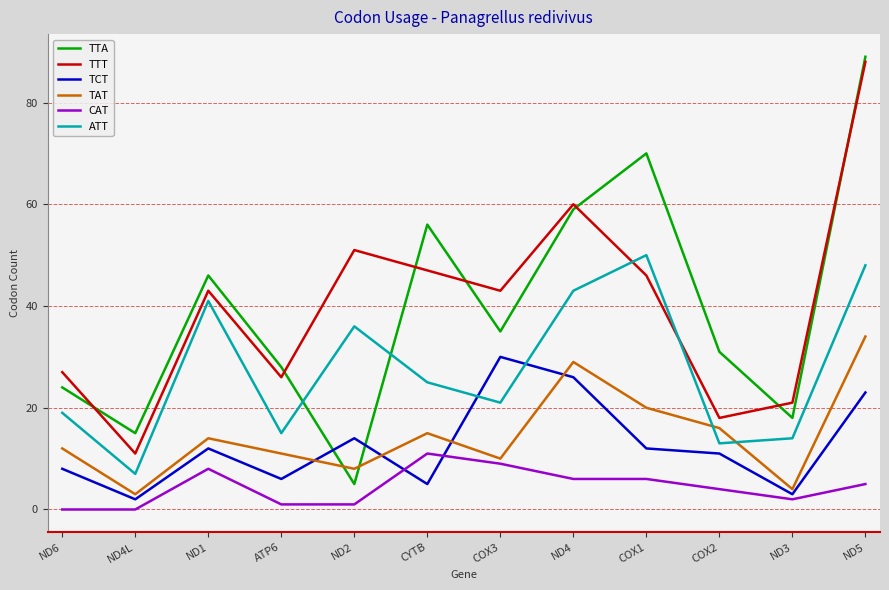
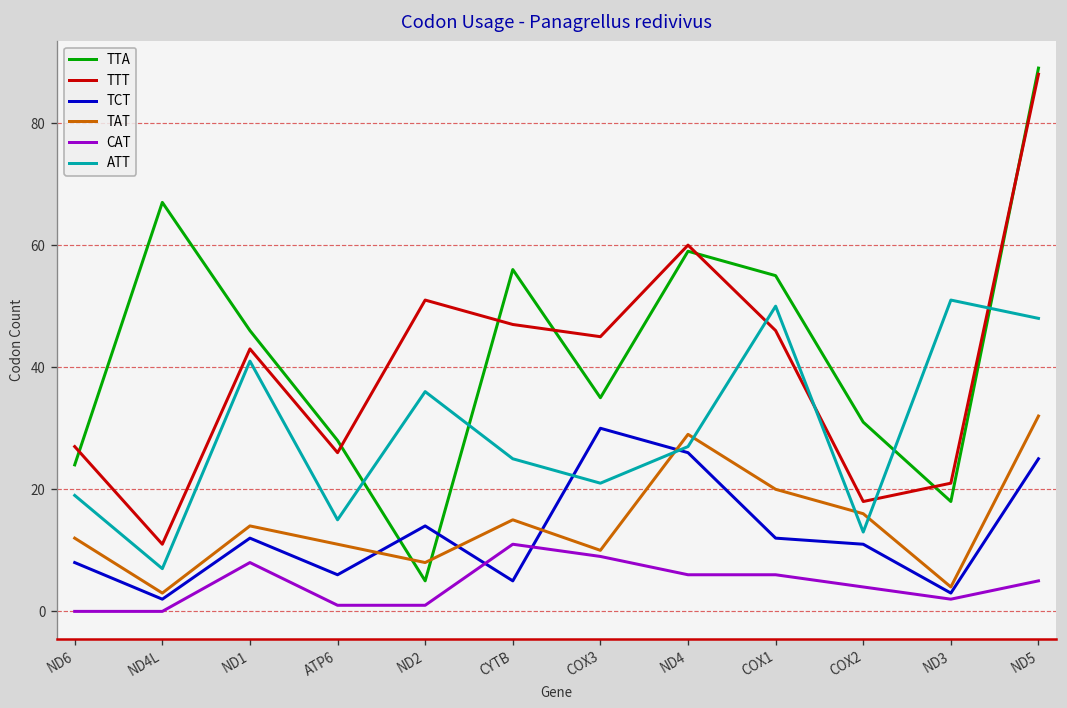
  {
    "TTA": {
      "ND6": 24,
-     "ND4L": 15,
+     "ND4L": 67,
      "ND1": 46,
      "ATP6": 28,
      "ND2": 5,
      "CYTB": 56,
      "COX3": 35,
      "ND4": 59,
-     "COX1": 70,
+     "COX1": 55,
      "COX2": 31,
      "ND3": 18,
      "ND5": 89
    },
    "TTT": {
      "ND6": 27,
      "ND4L": 11,
      "ND1": 43,
      "ATP6": 26,
      "ND2": 51,
      "CYTB": 47,
-     "COX3": 43,
+     "COX3": 45,
      "ND4": 60,
      "COX1": 46,
      "COX2": 18,
      "ND3": 21,
      "ND5": 88
    },
    "TCT": {
      "ND6": 8,
      "ND4L": 2,
      "ND1": 12,
      "ATP6": 6,
      "ND2": 14,
      "CYTB": 5,
      "COX3": 30,
      "ND4": 26,
      "COX1": 12,
      "COX2": 11,
      "ND3": 3,
-     "ND5": 23
+     "ND5": 25
    },
    "TAT": {
      "ND6": 12,
      "ND4L": 3,
      "ND1": 14,
      "ATP6": 11,
      "ND2": 8,
      "CYTB": 15,
      "COX3": 10,
      "ND4": 29,
      "COX1": 20,
      "COX2": 16,
      "ND3": 4,
-     "ND5": 34
+     "ND5": 32
    },
    "CAT": {
      "ND6": 0,
      "ND4L": 0,
      "ND1": 8,
      "ATP6": 1,
      "ND2": 1,
      "CYTB": 11,
      "COX3": 9,
      "ND4": 6,
      "COX1": 6,
      "COX2": 4,
      "ND3": 2,
      "ND5": 5
    },
    "ATT": {
      "ND6": 19,
      "ND4L": 7,
      "ND1": 41,
      "ATP6": 15,
      "ND2": 36,
      "CYTB": 25,
      "COX3": 21,
-     "ND4": 43,
+     "ND4": 27,
      "COX1": 50,
      "COX2": 13,
-     "ND3": 14,
+     "ND3": 51,
      "ND5": 48
    }
  }
